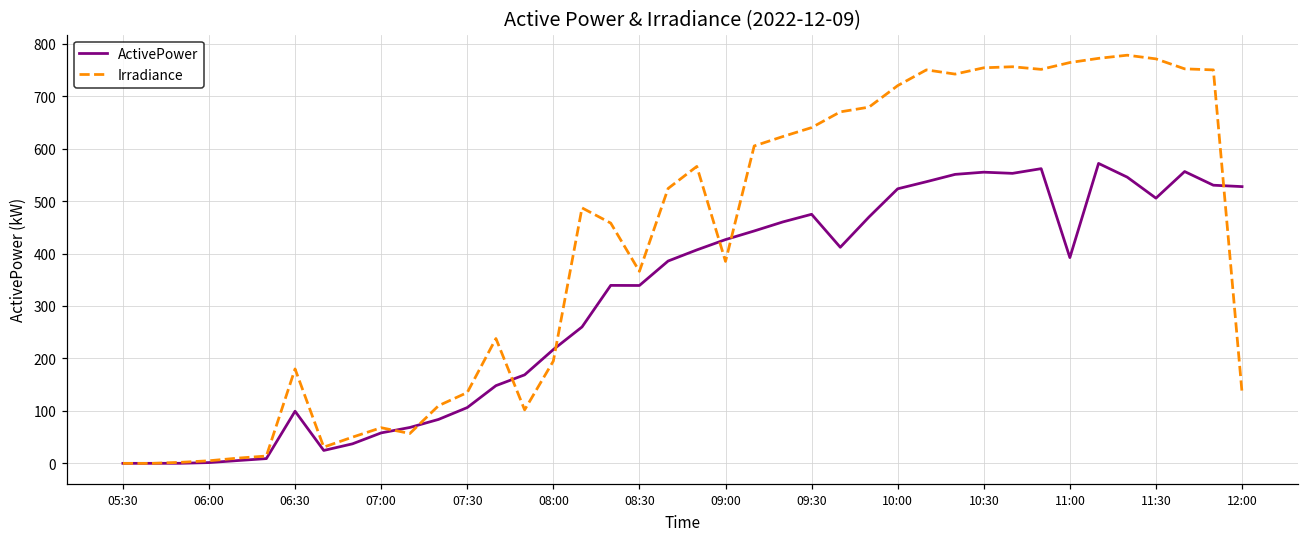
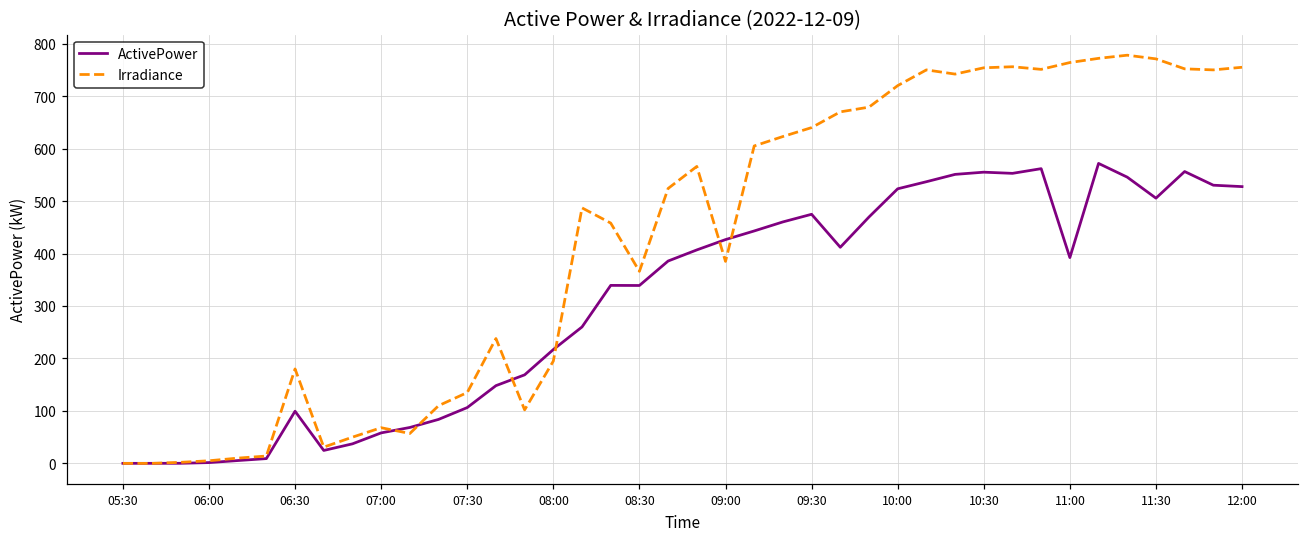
  {
    "ActivePower": {
      "06:30": 100,
      "07:00": 60,
      "07:30": 110,
      "08:00": 220,
      "08:30": 340,
      "09:00": 430,
      "09:30": 470,
      "10:00": 520,
      "10:30": 560,
      "11:00": 390,
      "11:30": 510,
      "12:00": 530
    },
    "Irradiance": {
      "06:30": 180,
      "07:00": 70,
      "07:30": 140,
      "08:00": 200,
      "08:30": 370,
      "09:00": 390,
      "09:30": 640,
      "10:00": 720,
      "10:30": 750,
      "11:00": 760,
      "11:30": 770,
-     "12:00": 140
+     "12:00": 760
    }
  }
